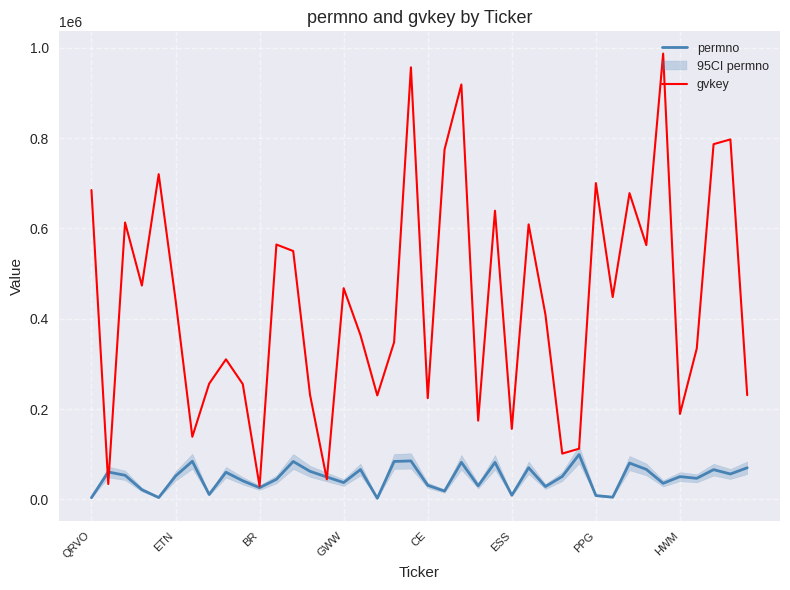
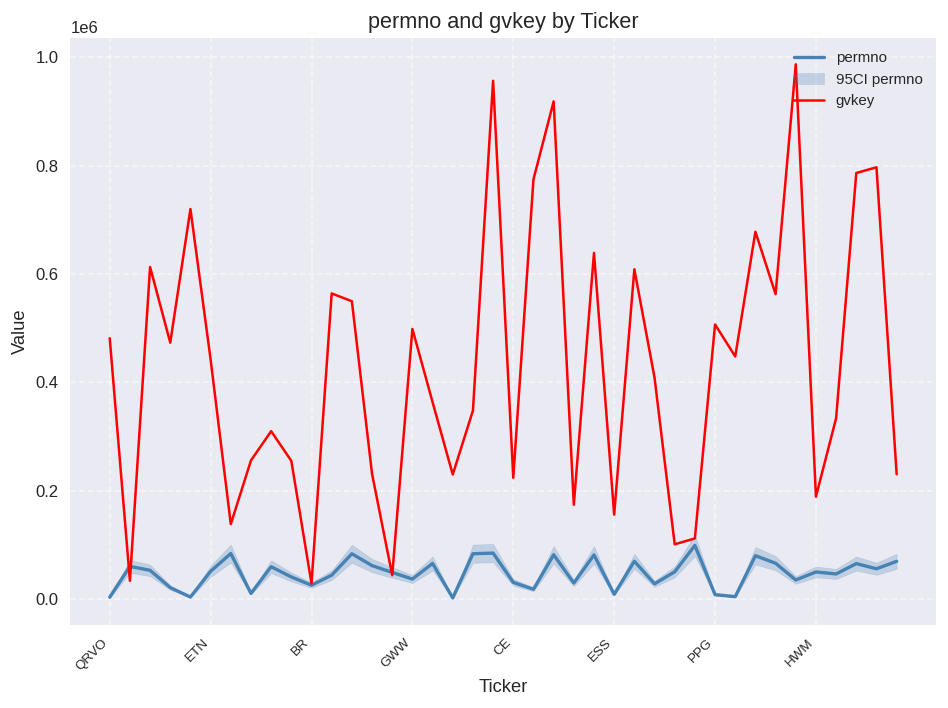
  {
    "gvkey": {
-     "QRVO": 690000,
+     "QRVO": 480000,
      "ETN": 440000,
-     "GWW": 470000,
+     "GWW": 500000,
      "CE": 220000,
      "ESS": 160000,
-     "PPG": 700000,
+     "PPG": 510000,
      "HWM": 190000
    }
  }
